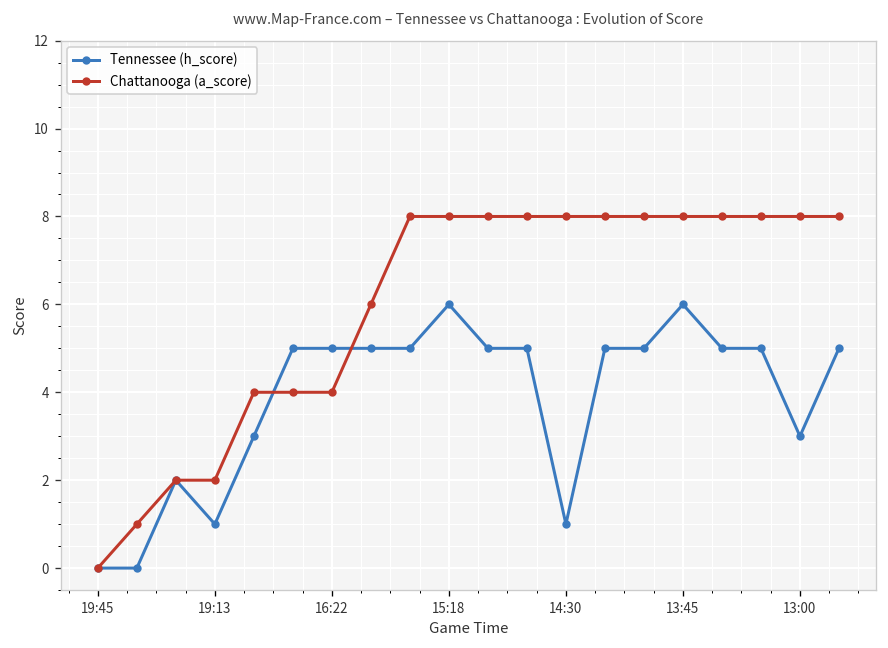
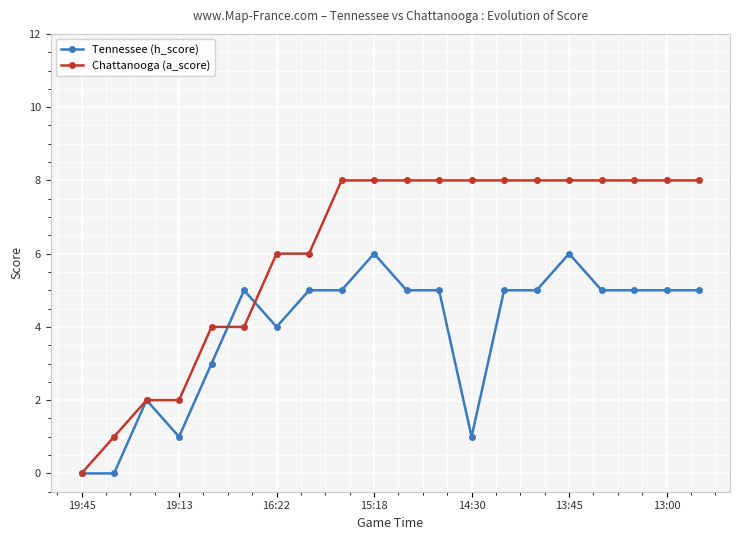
  {
    "Tennessee (h_score)": {
      "19:13": 1,
-     "16:22": 5,
+     "16:22": 4,
      "15:18": 6,
      "14:30": 1,
      "13:45": 6,
-     "13:00": 3
+     "13:00": 5
    },
    "Chattanooga (a_score)": {
      "19:13": 2,
-     "16:22": 4,
+     "16:22": 6,
      "15:18": 8,
      "14:30": 8,
      "13:45": 8,
      "13:00": 8
    }
  }
